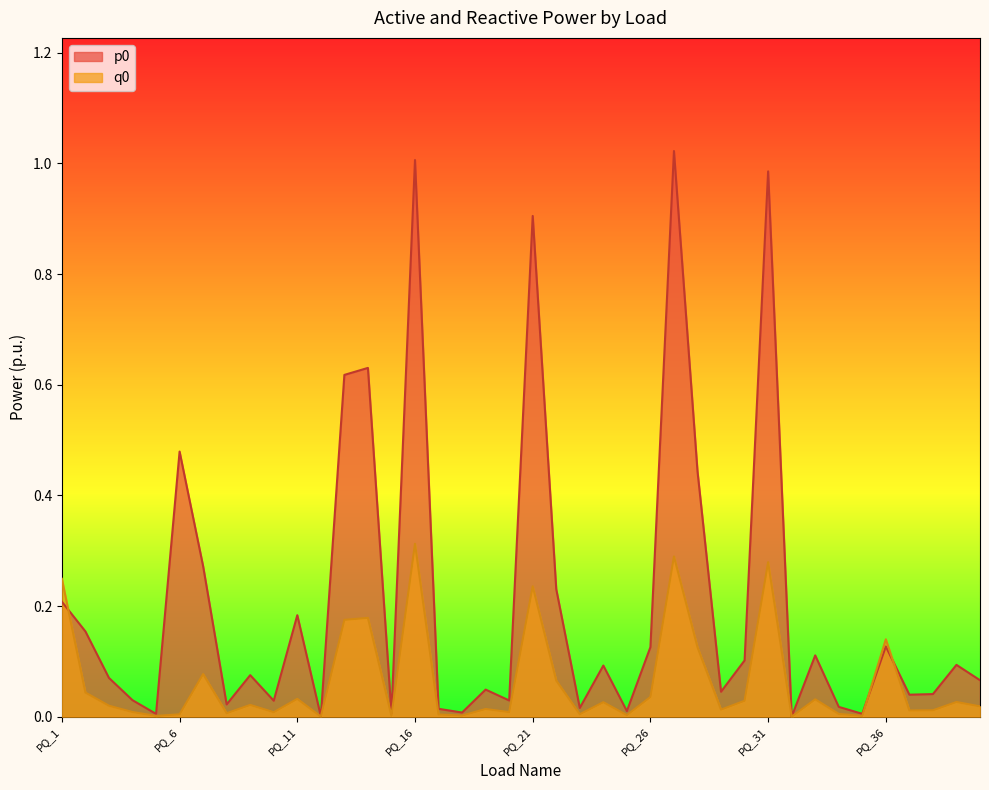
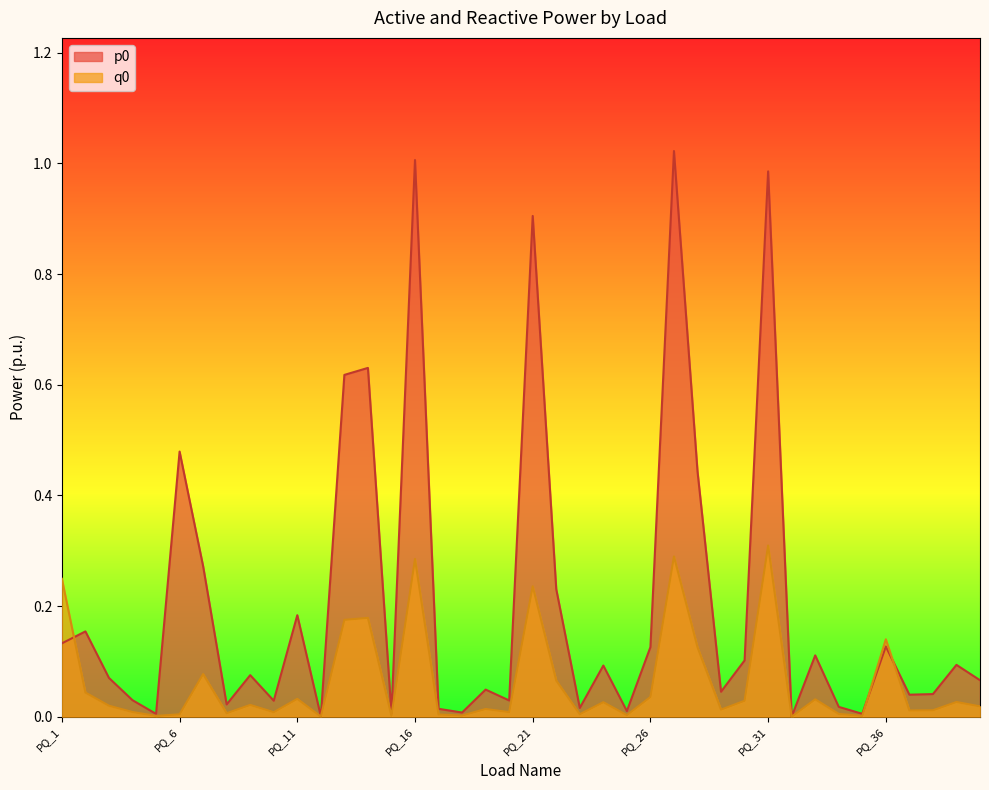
  {
    "p0": {
-     "PQ_1": 0.21,
+     "PQ_1": 0.13,
      "PQ_6": 0.48,
      "PQ_11": 0.18,
      "PQ_16": 1.01,
      "PQ_21": 0.91,
      "PQ_26": 0.13,
      "PQ_31": 0.99,
      "PQ_36": 0.13
    },
    "q0": {
      "PQ_1": 0.25,
      "PQ_6": 0.00,
      "PQ_11": 0.03,
-     "PQ_16": 0.31,
+     "PQ_16": 0.29,
      "PQ_21": 0.24,
      "PQ_26": 0.04,
-     "PQ_31": 0.28,
+     "PQ_31": 0.31,
      "PQ_36": 0.14
    }
  }
